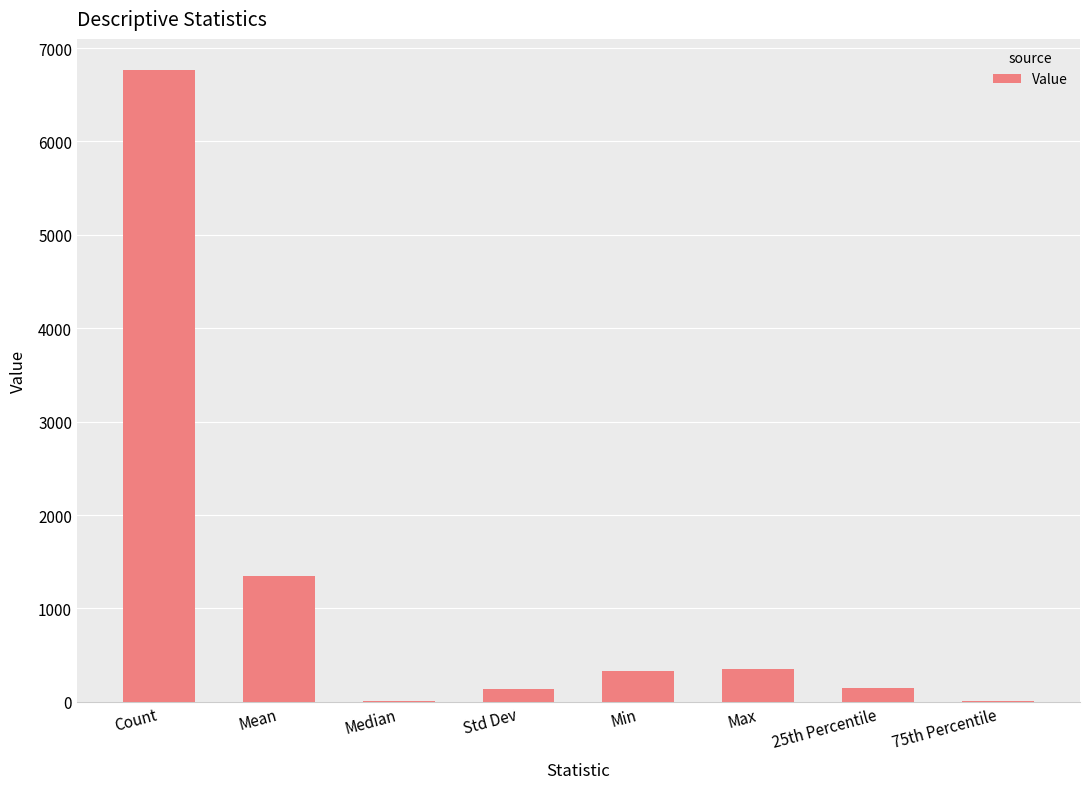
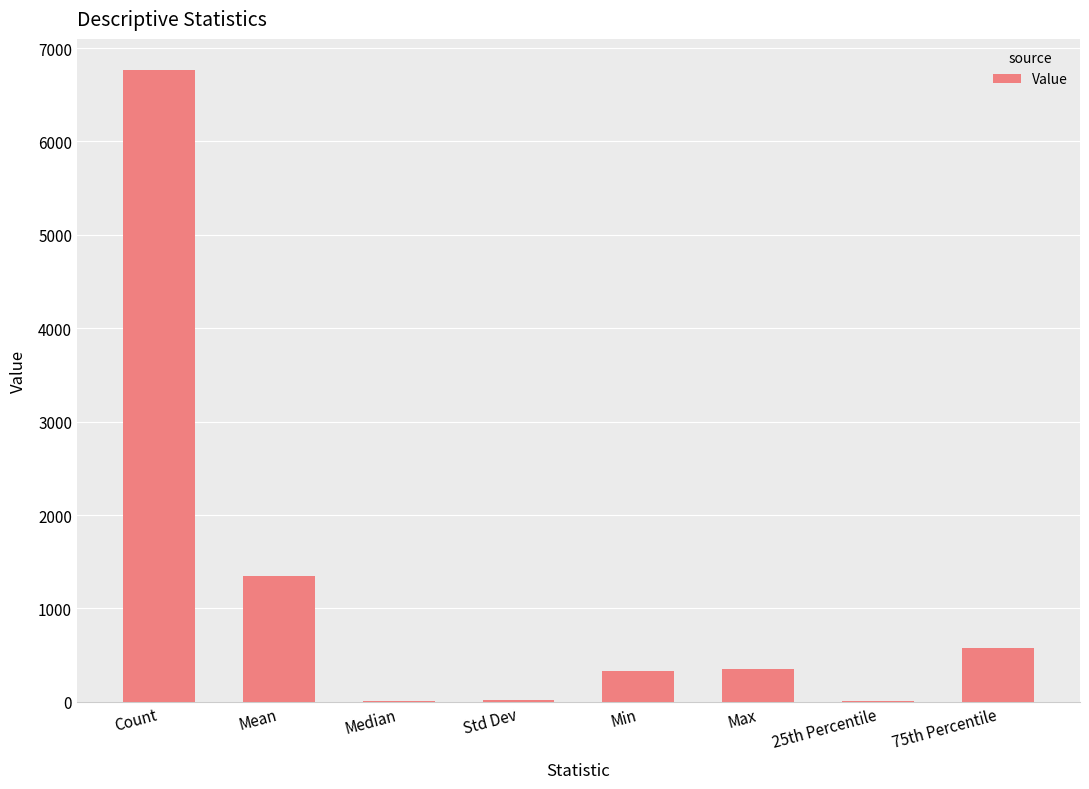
  {
    "Count": 6800,
    "Mean": 1300,
-   "Std Dev": 100,
+   "Std Dev": 0,
    "Min": 300,
    "Max": 400,
-   "25th Percentile": 200,
-   "75th Percentile": 0
+   "25th Percentile": 0,
+   "75th Percentile": 600
  }
